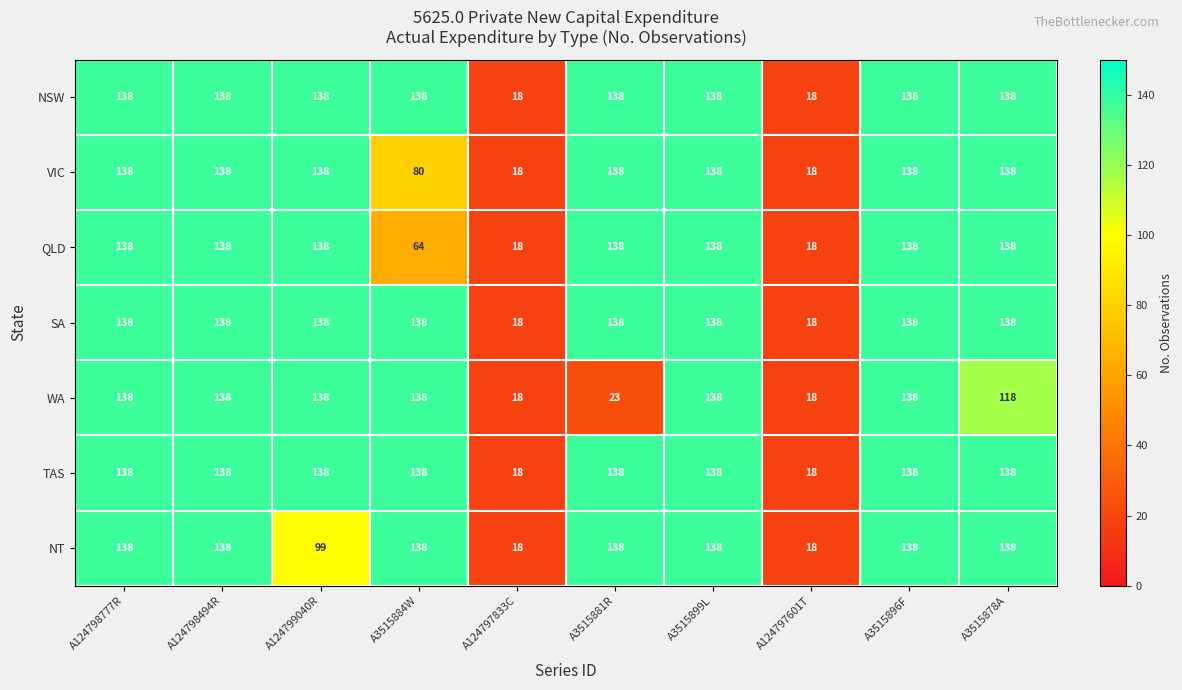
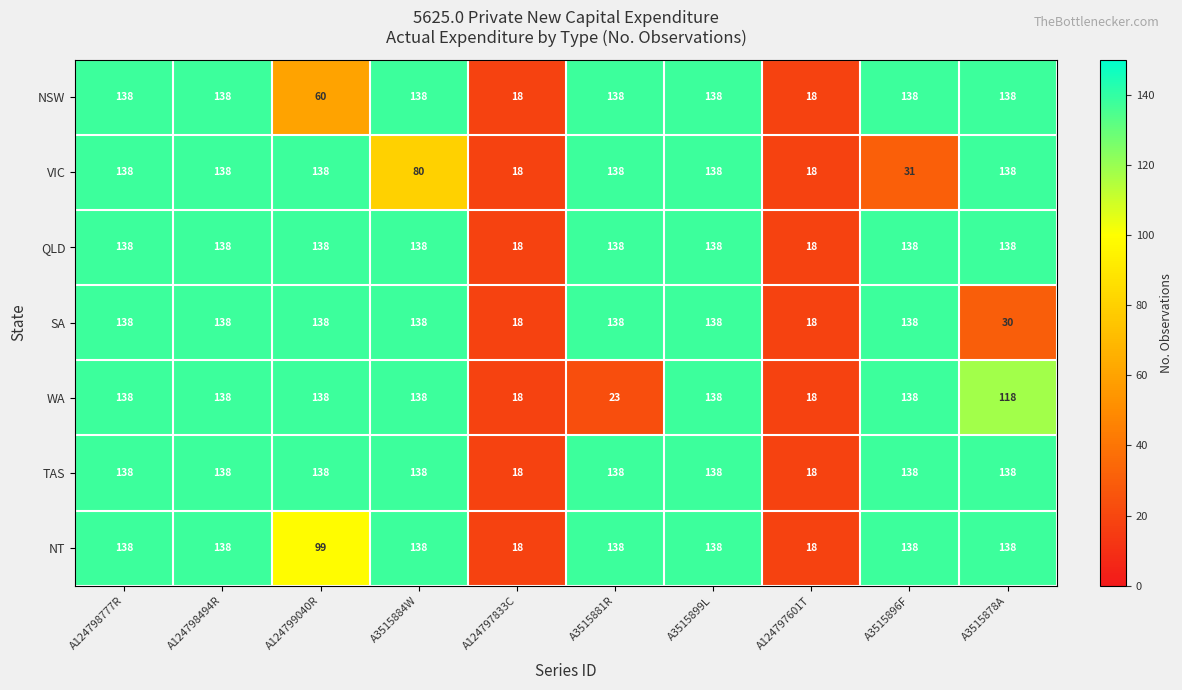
  {
    "NSW": {
      "A124798777R": 138,
      "A124798494R": 138,
-     "A124799040R": 138,
+     "A124799040R": 60,
      "A3515884W": 138,
      "A124797833C": 18,
      "A3515881R": 138,
      "A3515899L": 138,
      "A124797601T": 18,
      "A3515896F": 138,
      "A3515878A": 138
    },
    "VIC": {
      "A124798777R": 138,
      "A124798494R": 138,
      "A124799040R": 138,
      "A3515884W": 80,
      "A124797833C": 18,
      "A3515881R": 138,
      "A3515899L": 138,
      "A124797601T": 18,
-     "A3515896F": 138,
+     "A3515896F": 31,
      "A3515878A": 138
    },
    "QLD": {
      "A124798777R": 138,
      "A124798494R": 138,
      "A124799040R": 138,
-     "A3515884W": 64,
+     "A3515884W": 138,
      "A124797833C": 18,
      "A3515881R": 138,
      "A3515899L": 138,
      "A124797601T": 18,
      "A3515896F": 138,
      "A3515878A": 138
    },
    "SA": {
      "A124798777R": 138,
      "A124798494R": 138,
      "A124799040R": 138,
      "A3515884W": 138,
      "A124797833C": 18,
      "A3515881R": 138,
      "A3515899L": 138,
      "A124797601T": 18,
      "A3515896F": 138,
-     "A3515878A": 138
+     "A3515878A": 30
    },
    "WA": {
      "A124798777R": 138,
      "A124798494R": 138,
      "A124799040R": 138,
      "A3515884W": 138,
      "A124797833C": 18,
      "A3515881R": 23,
      "A3515899L": 138,
      "A124797601T": 18,
      "A3515896F": 138,
      "A3515878A": 118
    },
    "TAS": {
      "A124798777R": 138,
      "A124798494R": 138,
      "A124799040R": 138,
      "A3515884W": 138,
      "A124797833C": 18,
      "A3515881R": 138,
      "A3515899L": 138,
      "A124797601T": 18,
      "A3515896F": 138,
      "A3515878A": 138
    },
    "NT": {
      "A124798777R": 138,
      "A124798494R": 138,
      "A124799040R": 99,
      "A3515884W": 138,
      "A124797833C": 18,
      "A3515881R": 138,
      "A3515899L": 138,
      "A124797601T": 18,
      "A3515896F": 138,
      "A3515878A": 138
    }
  }
